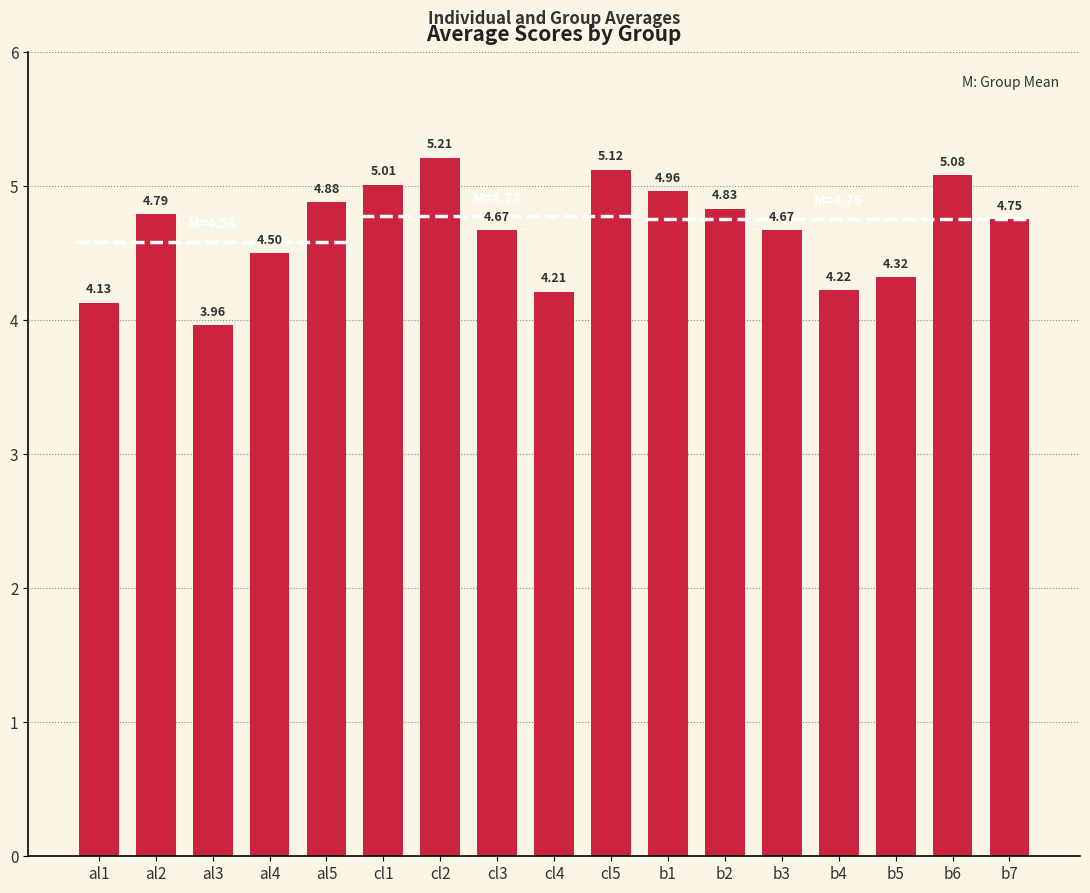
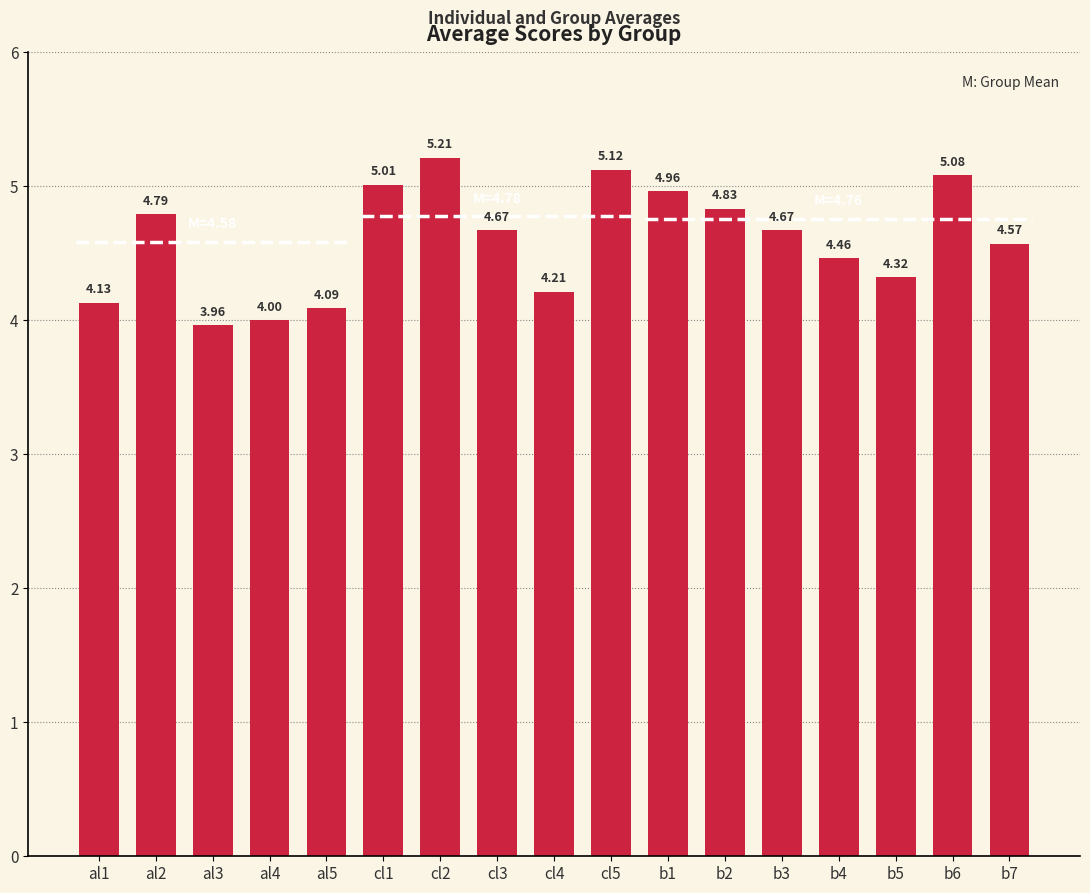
  {
    "al1": 4.13,
    "al2": 4.79,
    "al3": 3.96,
-   "al4": 4.50,
-   "al5": 4.88,
+   "al4": 4.00,
+   "al5": 4.09,
    "cl1": 5.01,
    "cl2": 5.21,
    "cl3": 4.67,
    "cl4": 4.21,
    "cl5": 5.12,
    "b1": 4.96,
    "b2": 4.83,
    "b3": 4.67,
-   "b4": 4.22,
+   "b4": 4.46,
    "b5": 4.32,
    "b6": 5.08,
-   "b7": 4.75
+   "b7": 4.57
  }
